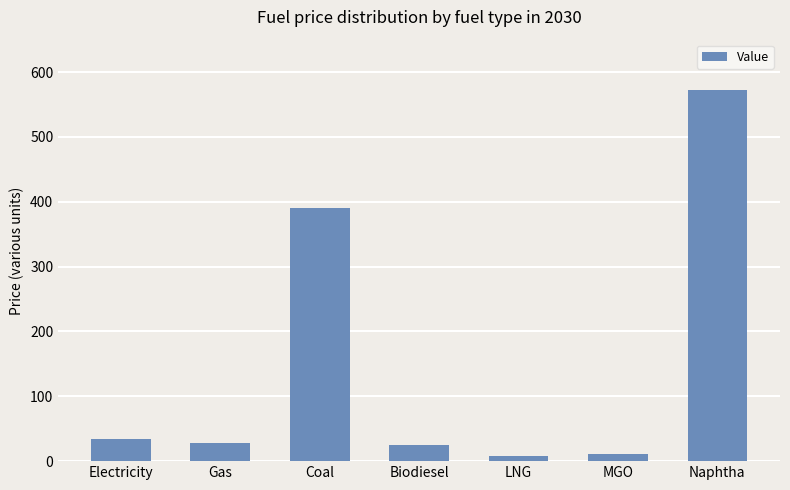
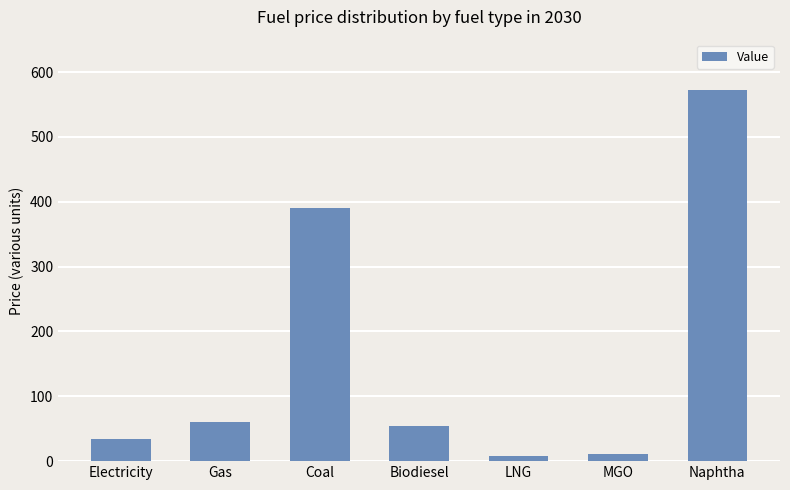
  {
    "Electricity": 30,
-   "Gas": 30,
+   "Gas": 60,
    "Coal": 390,
-   "Biodiesel": 20,
+   "Biodiesel": 50,
    "LNG": 10,
    "MGO": 10,
    "Naphtha": 570
  }
